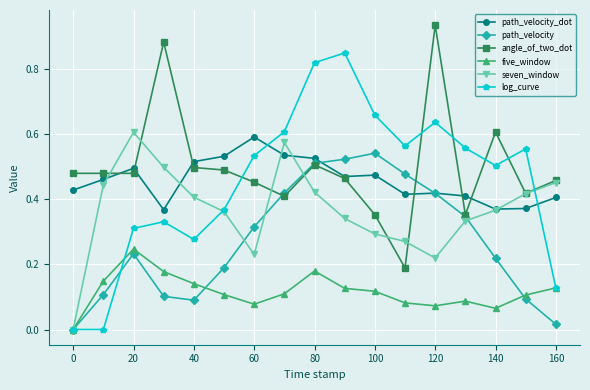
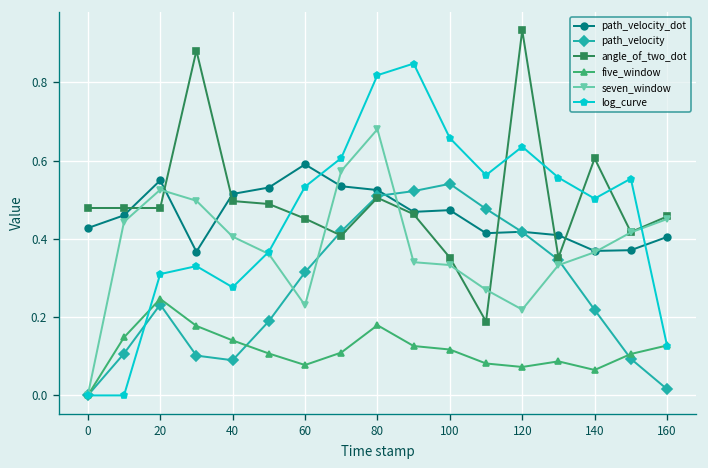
  {
    "path_velocity_dot": {
      "0": 0.43,
-     "20": 0.49,
+     "20": 0.55,
      "40": 0.51,
      "60": 0.59,
      "80": 0.53,
      "100": 0.47,
      "160": 0.41
    },
    "seven_window": {
-     "20": 0.61,
+     "20": 0.53,
      "40": 0.41,
      "60": 0.23,
-     "80": 0.42,
-     "100": 0.29,
+     "80": 0.68,
+     "100": 0.33,
      "120": 0.22
    }
  }
